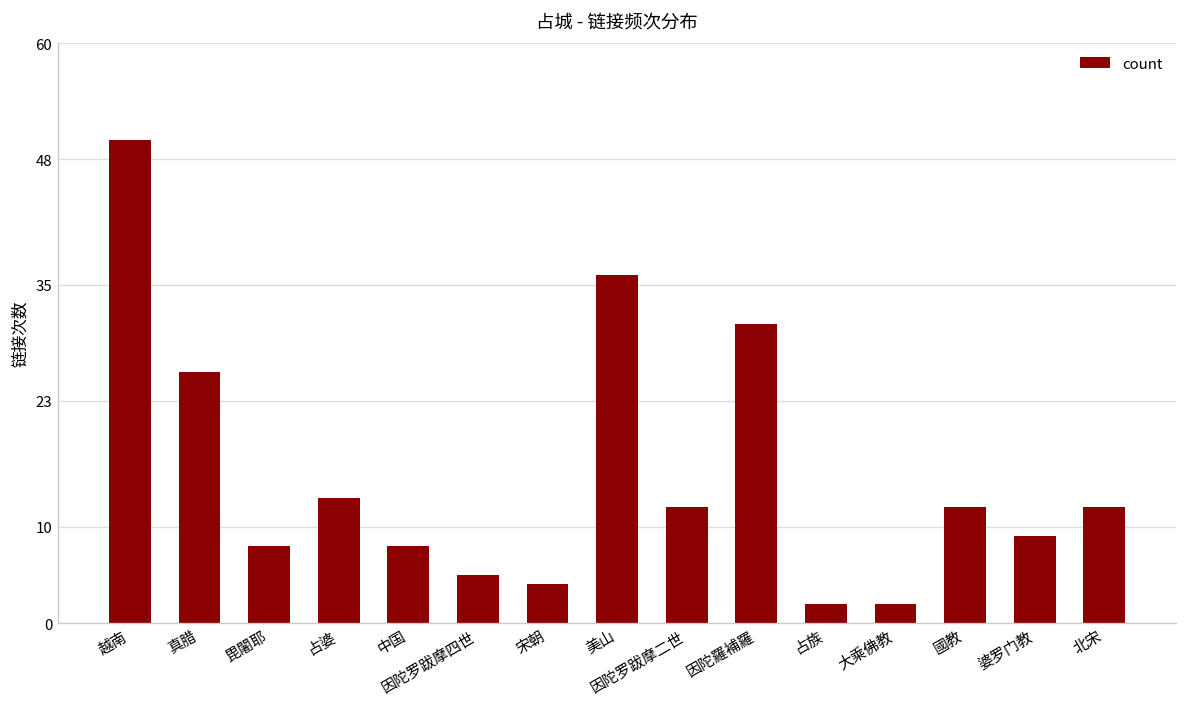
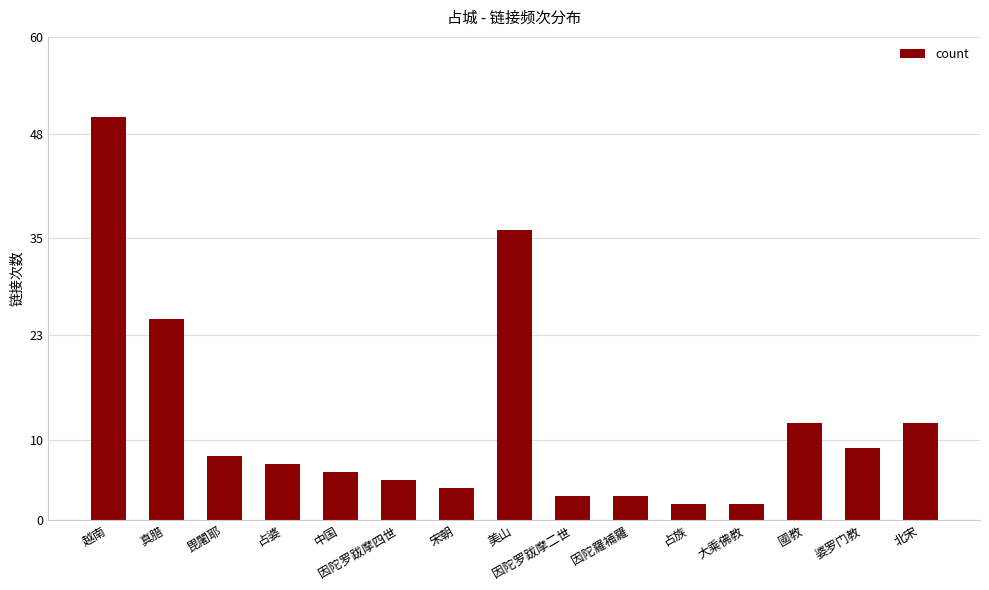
  {
    "越南": 50,
-   "真腊": 26,
+   "真腊": 25,
    "毘闍耶": 8,
-   "占婆": 13,
-   "中国": 8,
+   "占婆": 7,
+   "中国": 6,
    "因陀罗跋摩四世": 5,
    "宋朝": 4,
    "美山": 36,
-   "因陀罗跋摩二世": 12,
-   "因陀羅補羅": 31,
+   "因陀罗跋摩二世": 3,
+   "因陀羅補羅": 3,
    "占族": 2,
    "大乘佛教": 2,
    "國教": 12,
    "婆罗门教": 9,
    "北宋": 12
  }
